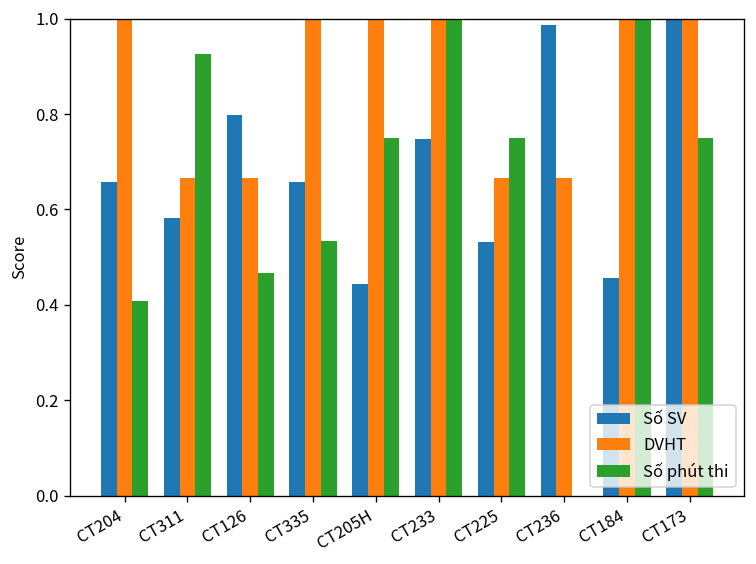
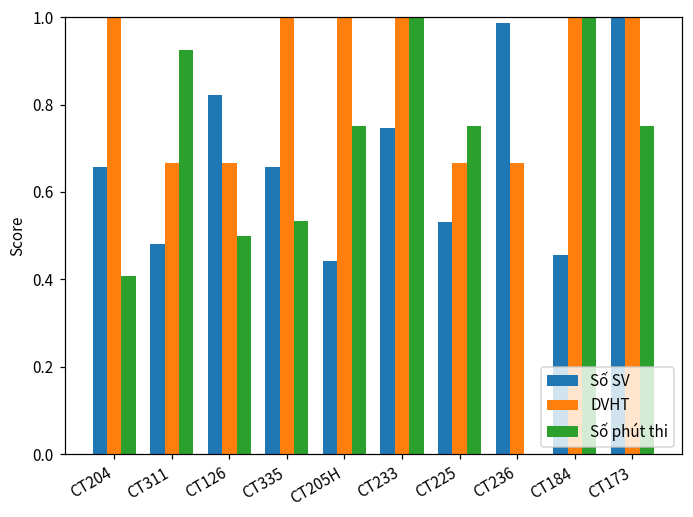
  {
    "Số SV": {
      "CT204": 0.66,
-     "CT311": 0.58,
-     "CT126": 0.80,
+     "CT311": 0.48,
+     "CT126": 0.82,
      "CT335": 0.66,
      "CT205H": 0.44,
      "CT233": 0.75,
      "CT225": 0.53,
      "CT236": 0.99,
      "CT184": 0.46,
      "CT173": 1.00
    },
    "DVHT": {
      "CT204": 1.00,
      "CT311": 0.67,
      "CT126": 0.67,
      "CT335": 1.00,
      "CT205H": 1.00,
      "CT233": 1.00,
      "CT225": 0.67,
      "CT236": 0.67,
      "CT184": 1.00,
      "CT173": 1.00
    },
    "Số phút thi": {
      "CT204": 0.41,
      "CT311": 0.93,
-     "CT126": 0.47,
+     "CT126": 0.50,
      "CT335": 0.53,
      "CT205H": 0.75,
      "CT233": 1.00,
      "CT225": 0.75,
      "CT236": 0.00,
      "CT184": 1.00,
      "CT173": 0.75
    }
  }
